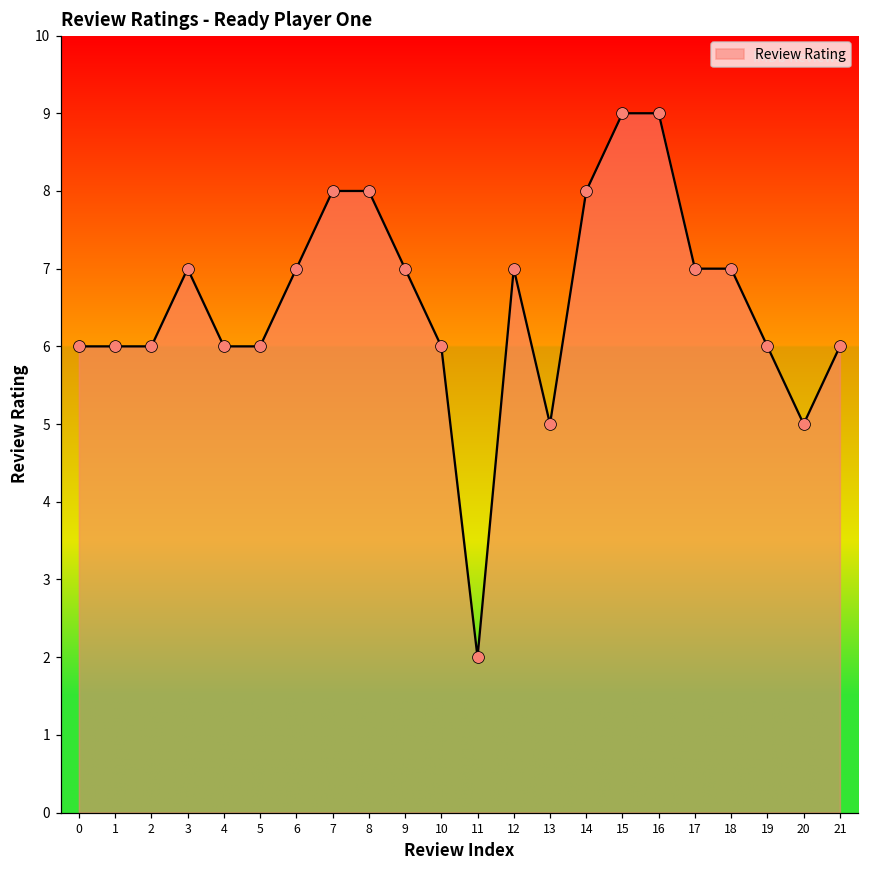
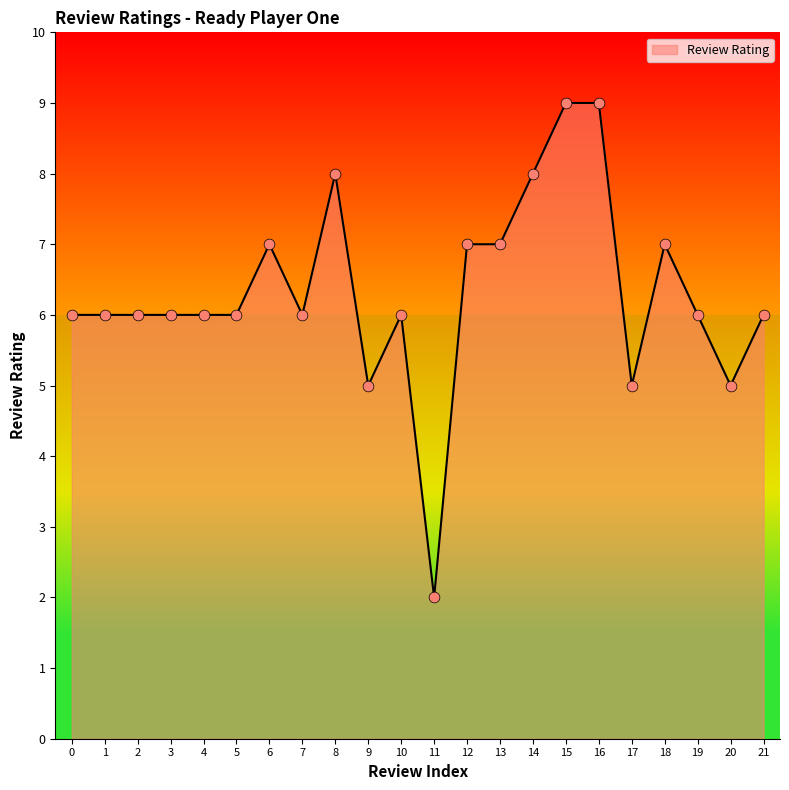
  {
    "0": 6,
    "1": 6,
    "2": 6,
-   "3": 7,
+   "3": 6,
    "4": 6,
    "5": 6,
    "6": 7,
-   "7": 8,
+   "7": 6,
    "8": 8,
-   "9": 7,
+   "9": 5,
    "10": 6,
    "11": 2,
    "12": 7,
-   "13": 5,
+   "13": 7,
    "14": 8,
    "15": 9,
    "16": 9,
-   "17": 7,
+   "17": 5,
    "18": 7,
    "19": 6,
    "20": 5,
    "21": 6
  }
